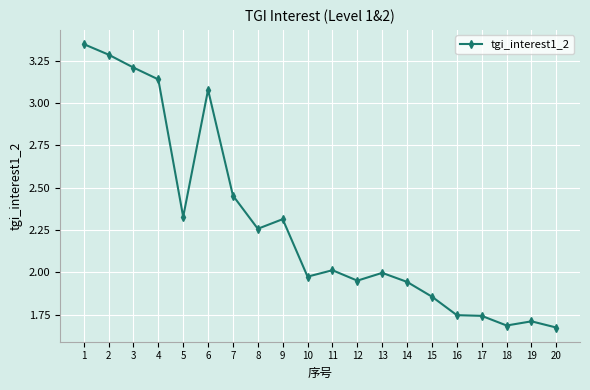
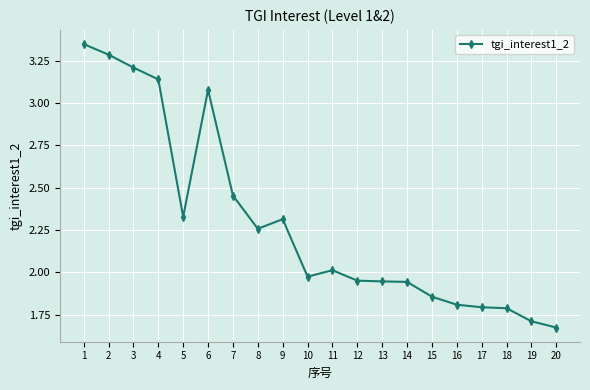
  {
    "1": 3.35,
    "2": 3.29,
    "3": 3.21,
    "4": 3.14,
    "5": 2.33,
    "6": 3.08,
    "7": 2.45,
    "8": 2.26,
    "9": 2.31,
    "10": 1.98,
    "11": 2.01,
    "12": 1.95,
-   "13": 2.00,
+   "13": 1.95,
    "14": 1.94,
    "15": 1.86,
-   "16": 1.75,
-   "17": 1.74,
-   "18": 1.69,
+   "16": 1.81,
+   "17": 1.79,
+   "18": 1.79,
    "19": 1.71,
    "20": 1.67
  }
